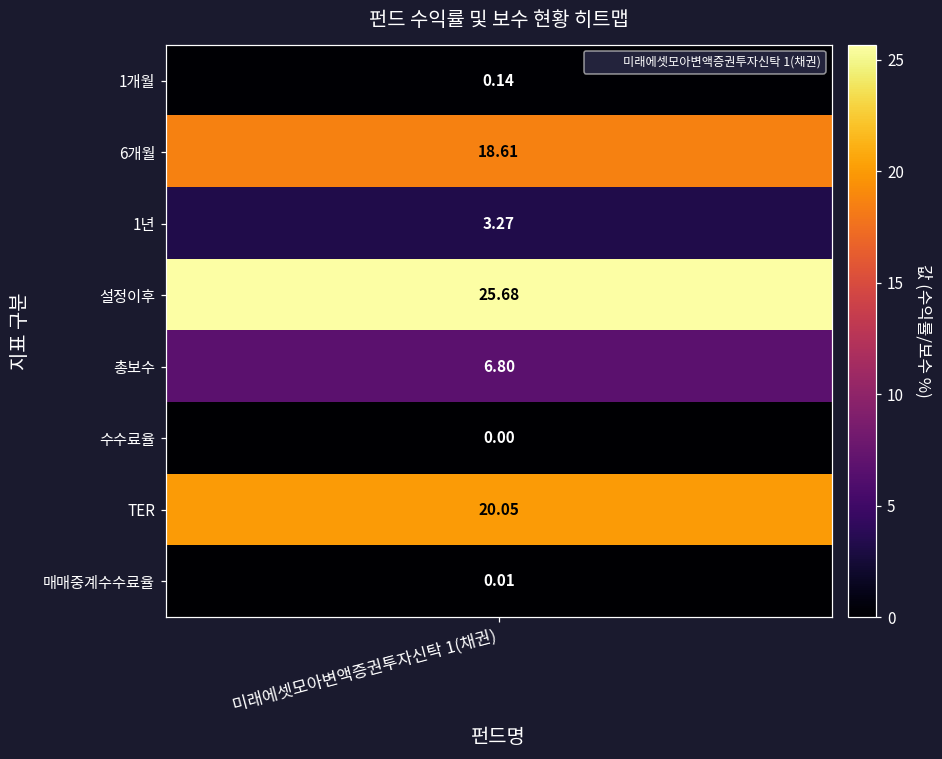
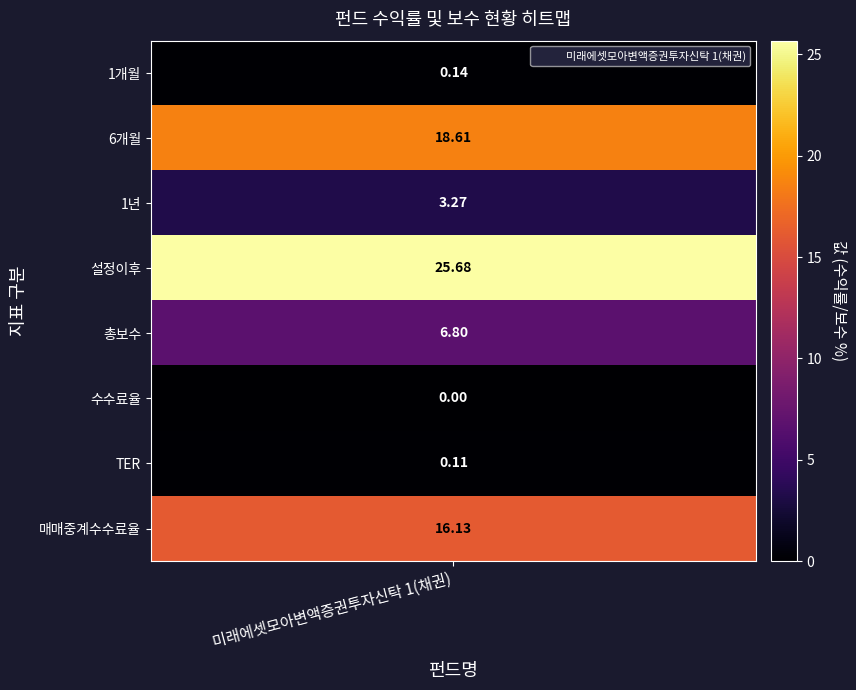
  {
    "1개월": {
      "미래에셋모아변액증권투자신탁 1(채권)": 0.14
    },
    "6개월": {
      "미래에셋모아변액증권투자신탁 1(채권)": 18.61
    },
    "1년": {
      "미래에셋모아변액증권투자신탁 1(채권)": 3.27
    },
    "설정이후": {
      "미래에셋모아변액증권투자신탁 1(채권)": 25.68
    },
    "총보수": {
      "미래에셋모아변액증권투자신탁 1(채권)": 6.80
    },
    "수수료율": {
      "미래에셋모아변액증권투자신탁 1(채권)": 0.00
    },
    "TER": {
-     "미래에셋모아변액증권투자신탁 1(채권)": 20.05
+     "미래에셋모아변액증권투자신탁 1(채권)": 0.11
    },
    "매매중계수수료율": {
-     "미래에셋모아변액증권투자신탁 1(채권)": 0.01
+     "미래에셋모아변액증권투자신탁 1(채권)": 16.13
    }
  }
